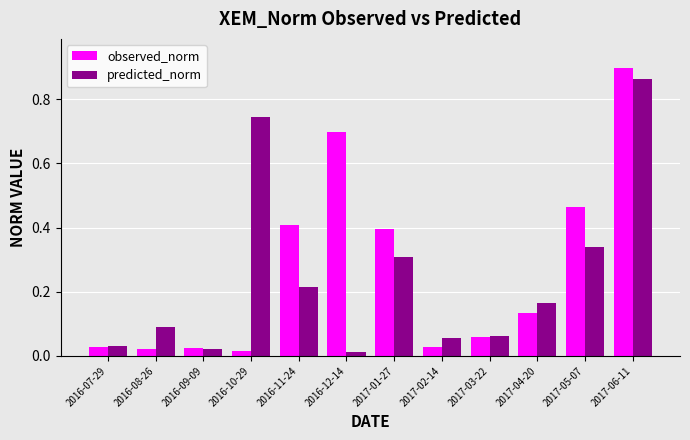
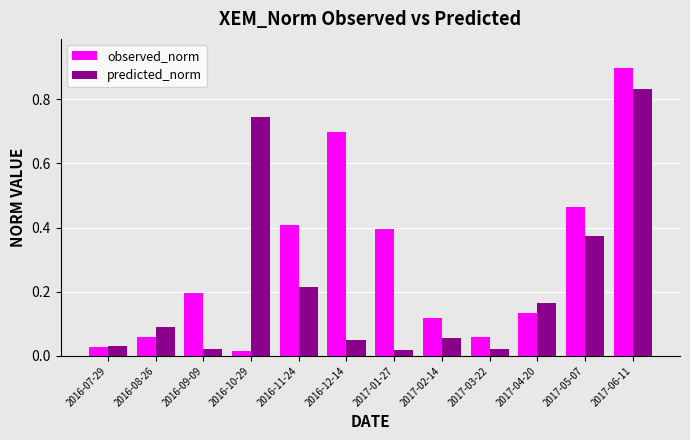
  {
    "observed_norm": {
      "2016-07-29": 0.03,
-     "2016-08-26": 0.02,
-     "2016-09-09": 0.02,
+     "2016-08-26": 0.06,
+     "2016-09-09": 0.20,
      "2016-10-29": 0.02,
      "2016-11-24": 0.41,
      "2016-12-14": 0.70,
      "2017-01-27": 0.40,
-     "2017-02-14": 0.03,
+     "2017-02-14": 0.12,
      "2017-03-22": 0.06,
      "2017-04-20": 0.13,
      "2017-05-07": 0.46,
      "2017-06-11": 0.90
    },
    "predicted_norm": {
      "2016-07-29": 0.03,
      "2016-08-26": 0.09,
      "2016-09-09": 0.02,
      "2016-10-29": 0.74,
      "2016-11-24": 0.22,
-     "2016-12-14": 0.01,
-     "2017-01-27": 0.31,
+     "2016-12-14": 0.05,
+     "2017-01-27": 0.02,
      "2017-02-14": 0.06,
-     "2017-03-22": 0.06,
+     "2017-03-22": 0.02,
      "2017-04-20": 0.16,
-     "2017-05-07": 0.34,
-     "2017-06-11": 0.86
+     "2017-05-07": 0.37,
+     "2017-06-11": 0.83
    }
  }
